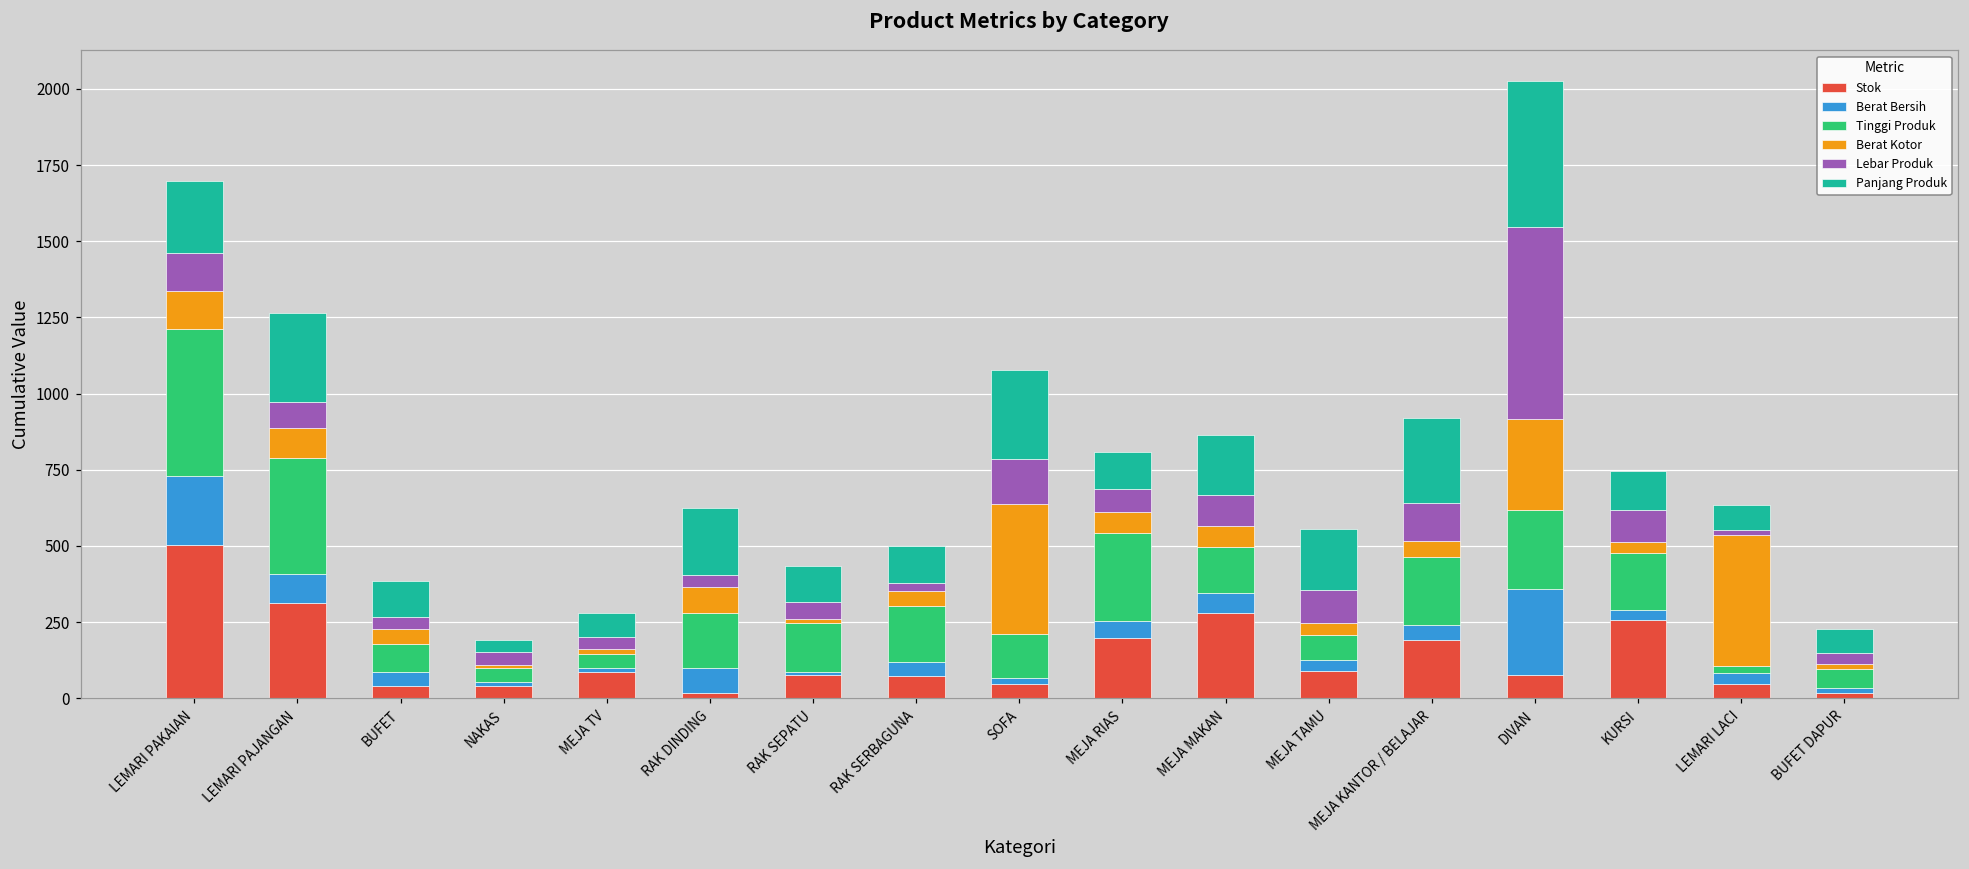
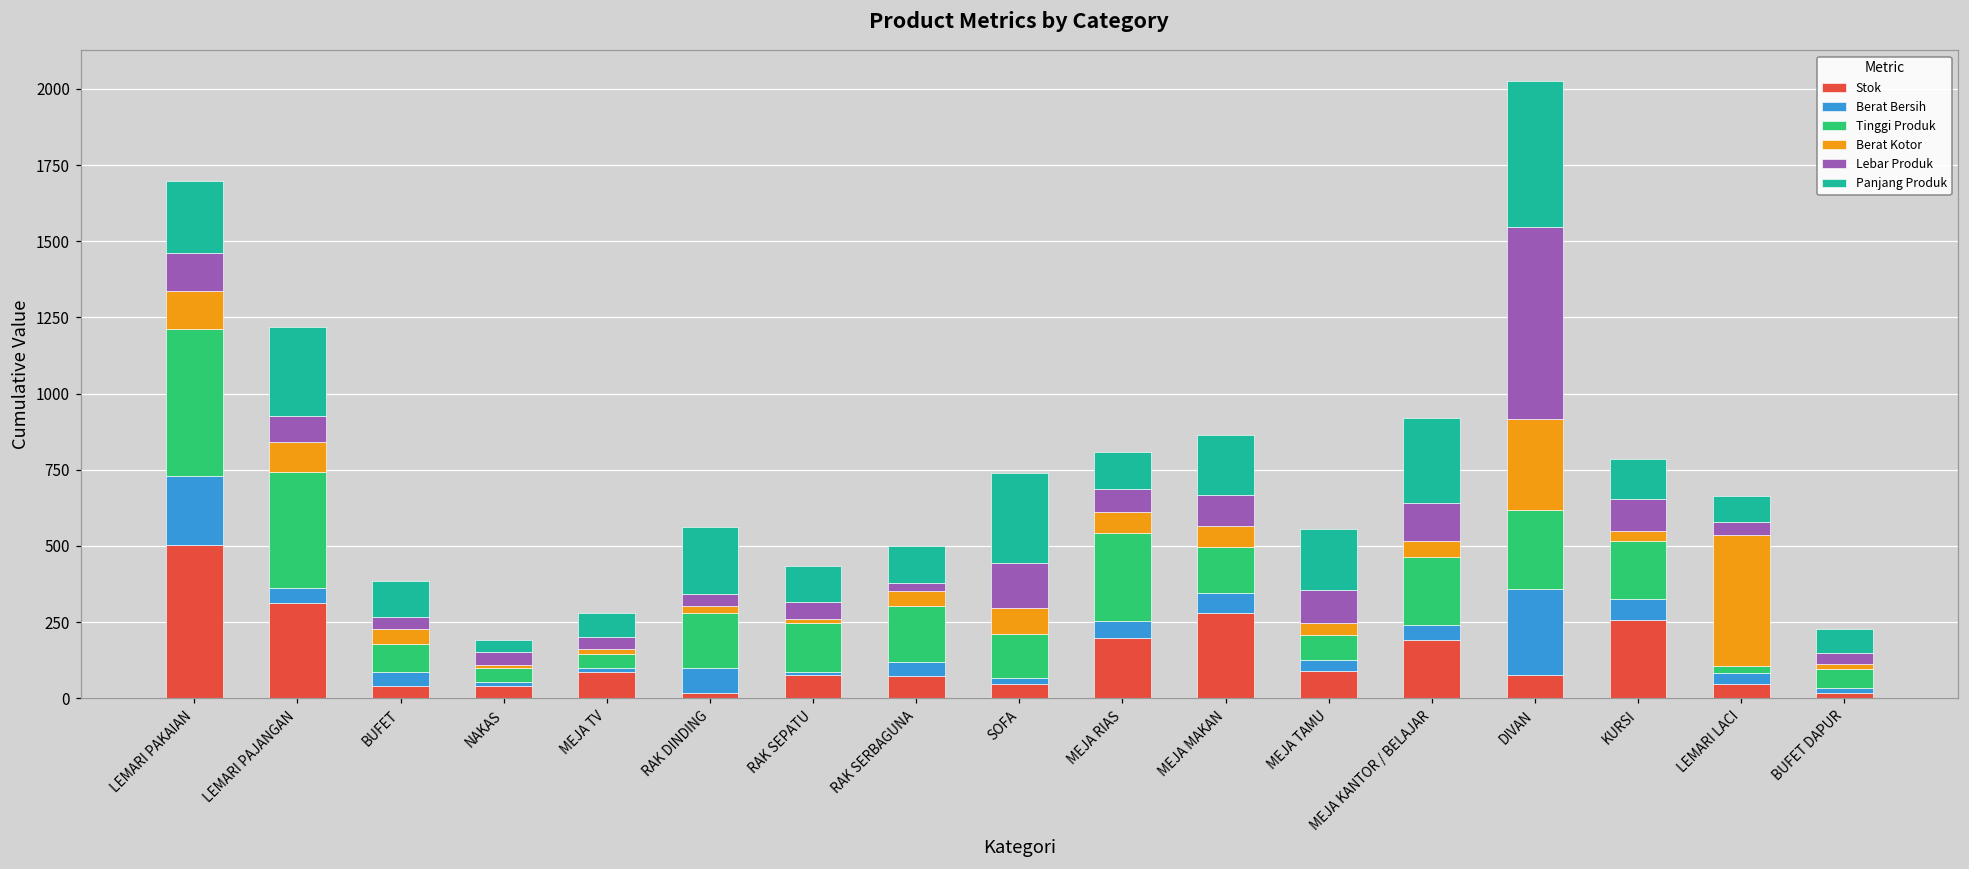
  {
    "Stok": {
      "LEMARI PAKAIAN": 500,
      "LEMARI PAJANGAN": 310,
      "BUFET": 40,
      "NAKAS": 40,
      "MEJA TV": 90,
      "RAK DINDING": 20,
      "RAK SEPATU": 80,
      "RAK SERBAGUNA": 70,
      "SOFA": 50,
      "MEJA RIAS": 200,
      "MEJA MAKAN": 280,
      "MEJA TAMU": 90,
      "MEJA KANTOR / BELAJAR": 190,
      "DIVAN": 80,
      "KURSI": 260,
      "LEMARI LACI": 50,
      "BUFET DAPUR": 20
    },
    "Berat Bersih": {
      "LEMARI PAKAIAN": 230,
-     "LEMARI PAJANGAN": 90,
+     "LEMARI PAJANGAN": 50,
      "BUFET": 50,
      "NAKAS": 10,
      "MEJA TV": 20,
      "RAK DINDING": 80,
      "RAK SEPATU": 10,
      "RAK SERBAGUNA": 50,
      "SOFA": 20,
      "MEJA RIAS": 60,
      "MEJA MAKAN": 70,
      "MEJA TAMU": 40,
      "MEJA KANTOR / BELAJAR": 50,
      "DIVAN": 280,
-     "KURSI": 30,
+     "KURSI": 70,
      "LEMARI LACI": 40,
      "BUFET DAPUR": 20
    },
    "Berat Kotor": {
      "LEMARI PAKAIAN": 130,
      "LEMARI PAJANGAN": 100,
      "BUFET": 50,
      "NAKAS": 10,
      "MEJA TV": 20,
-     "RAK DINDING": 90,
+     "RAK DINDING": 20,
      "RAK SEPATU": 10,
      "RAK SERBAGUNA": 50,
-     "SOFA": 430,
+     "SOFA": 90,
      "MEJA RIAS": 70,
      "MEJA MAKAN": 70,
      "MEJA TAMU": 40,
      "MEJA KANTOR / BELAJAR": 50,
      "DIVAN": 300,
      "KURSI": 40,
      "LEMARI LACI": 430,
      "BUFET DAPUR": 20
    },
    "Lebar Produk": {
      "LEMARI PAKAIAN": 120,
      "LEMARI PAJANGAN": 90,
      "BUFET": 40,
      "NAKAS": 40,
      "MEJA TV": 40,
      "RAK DINDING": 40,
      "RAK SEPATU": 60,
      "RAK SERBAGUNA": 30,
      "SOFA": 150,
      "MEJA RIAS": 80,
      "MEJA MAKAN": 100,
      "MEJA TAMU": 110,
      "MEJA KANTOR / BELAJAR": 130,
      "DIVAN": 630,
      "KURSI": 110,
-     "LEMARI LACI": 20,
+     "LEMARI LACI": 40,
      "BUFET DAPUR": 30
    }
  }
